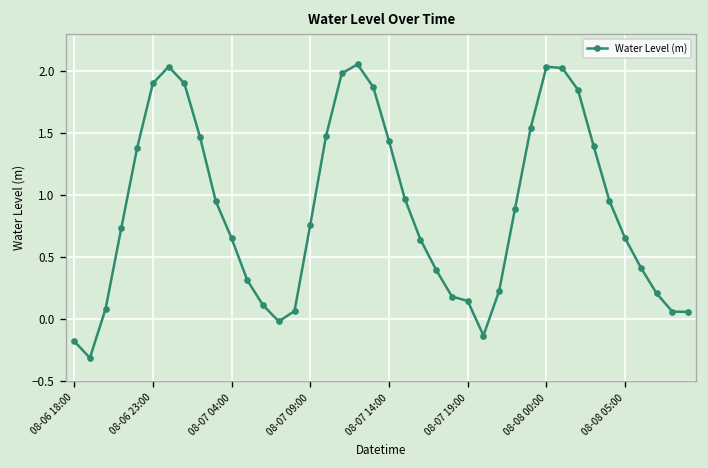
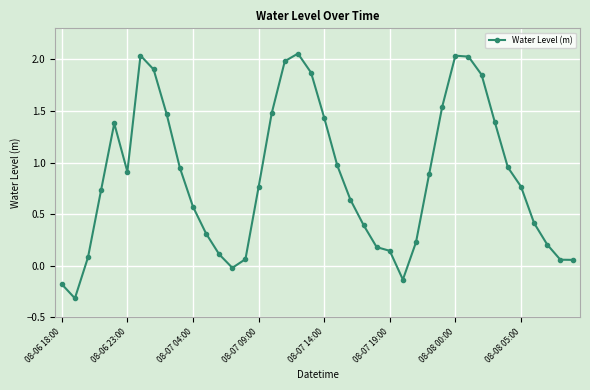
  {
    "08-06 18:00": -0.18,
-   "08-06 23:00": 1.90,
-   "08-07 04:00": 0.65,
+   "08-06 23:00": 0.91,
+   "08-07 04:00": 0.57,
    "08-07 09:00": 0.76,
    "08-07 14:00": 1.44,
    "08-07 19:00": 0.14,
    "08-08 00:00": 2.04,
-   "08-08 05:00": 0.65
+   "08-08 05:00": 0.77
  }
